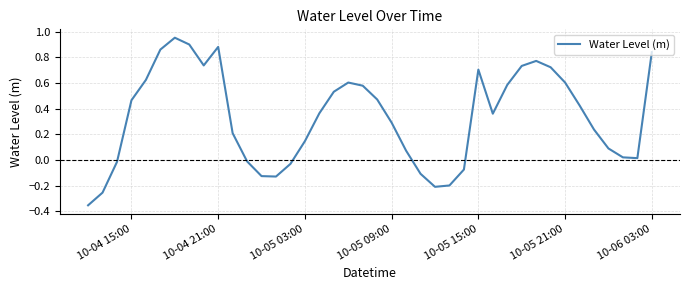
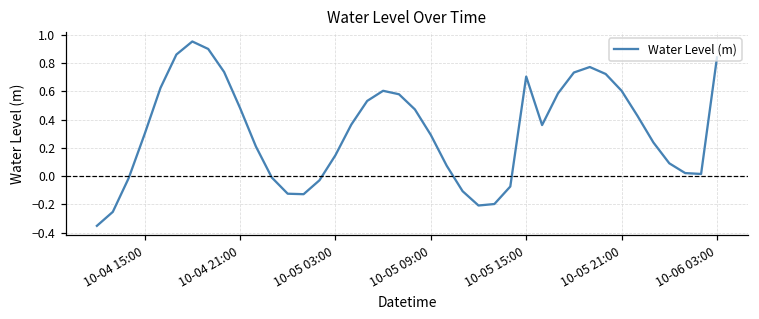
  {
-   "10-04 15:00": 0.47,
-   "10-04 21:00": 0.88,
+   "10-04 15:00": 0.30,
+   "10-04 21:00": 0.48,
    "10-05 03:00": 0.15,
    "10-05 09:00": 0.29,
    "10-05 15:00": 0.70,
    "10-05 21:00": 0.60
  }
